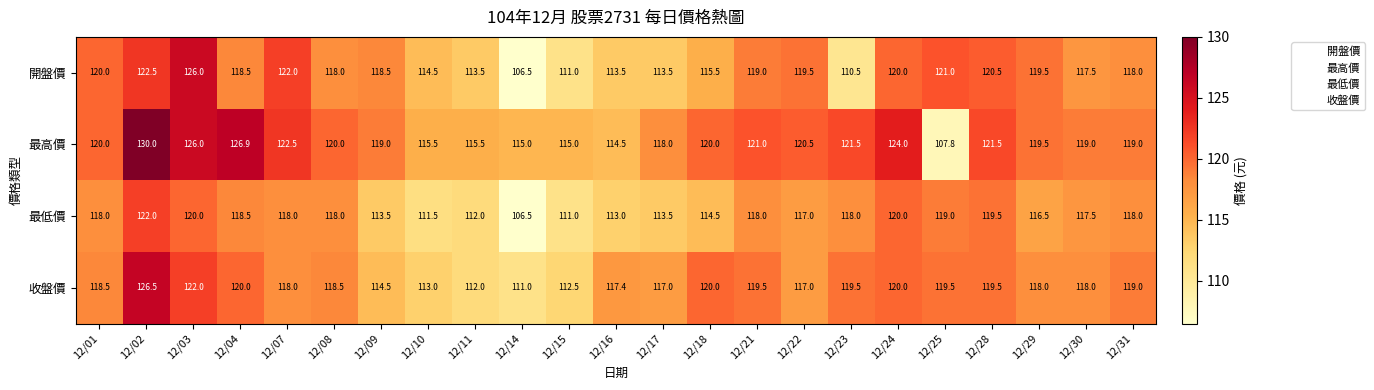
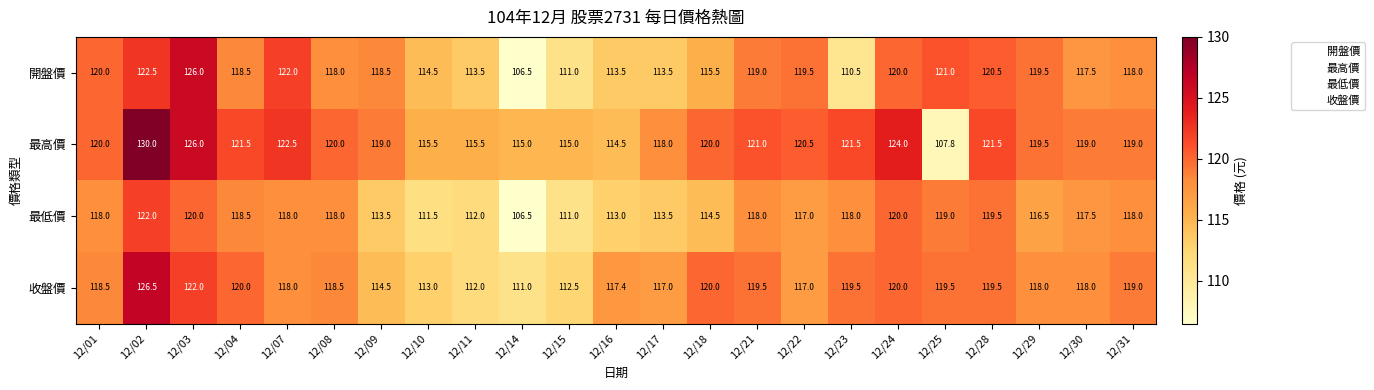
  {
    "開盤價": {
      "12/01": 120.0,
      "12/02": 122.5,
      "12/03": 126.0,
      "12/04": 118.5,
      "12/07": 122.0,
      "12/08": 118.0,
      "12/09": 118.5,
      "12/10": 114.5,
      "12/11": 113.5,
      "12/14": 106.5,
      "12/15": 111.0,
      "12/16": 113.5,
      "12/17": 113.5,
      "12/18": 115.5,
      "12/21": 119.0,
      "12/22": 119.5,
      "12/23": 110.5,
      "12/24": 120.0,
      "12/25": 121.0,
      "12/28": 120.5,
      "12/29": 119.5,
      "12/30": 117.5,
      "12/31": 118.0
    },
    "最高價": {
      "12/01": 120.0,
      "12/02": 130.0,
      "12/03": 126.0,
-     "12/04": 126.9,
+     "12/04": 121.5,
      "12/07": 122.5,
      "12/08": 120.0,
      "12/09": 119.0,
      "12/10": 115.5,
      "12/11": 115.5,
      "12/14": 115.0,
      "12/15": 115.0,
      "12/16": 114.5,
      "12/17": 118.0,
      "12/18": 120.0,
      "12/21": 121.0,
      "12/22": 120.5,
      "12/23": 121.5,
      "12/24": 124.0,
      "12/25": 107.8,
      "12/28": 121.5,
      "12/29": 119.5,
      "12/30": 119.0,
      "12/31": 119.0
    },
    "最低價": {
      "12/01": 118.0,
      "12/02": 122.0,
      "12/03": 120.0,
      "12/04": 118.5,
      "12/07": 118.0,
      "12/08": 118.0,
      "12/09": 113.5,
      "12/10": 111.5,
      "12/11": 112.0,
      "12/14": 106.5,
      "12/15": 111.0,
      "12/16": 113.0,
      "12/17": 113.5,
      "12/18": 114.5,
      "12/21": 118.0,
      "12/22": 117.0,
      "12/23": 118.0,
      "12/24": 120.0,
      "12/25": 119.0,
      "12/28": 119.5,
      "12/29": 116.5,
      "12/30": 117.5,
      "12/31": 118.0
    },
    "收盤價": {
      "12/01": 118.5,
      "12/02": 126.5,
      "12/03": 122.0,
      "12/04": 120.0,
      "12/07": 118.0,
      "12/08": 118.5,
      "12/09": 114.5,
      "12/10": 113.0,
      "12/11": 112.0,
      "12/14": 111.0,
      "12/15": 112.5,
      "12/16": 117.4,
      "12/17": 117.0,
      "12/18": 120.0,
      "12/21": 119.5,
      "12/22": 117.0,
      "12/23": 119.5,
      "12/24": 120.0,
      "12/25": 119.5,
      "12/28": 119.5,
      "12/29": 118.0,
      "12/30": 118.0,
      "12/31": 119.0
    }
  }
